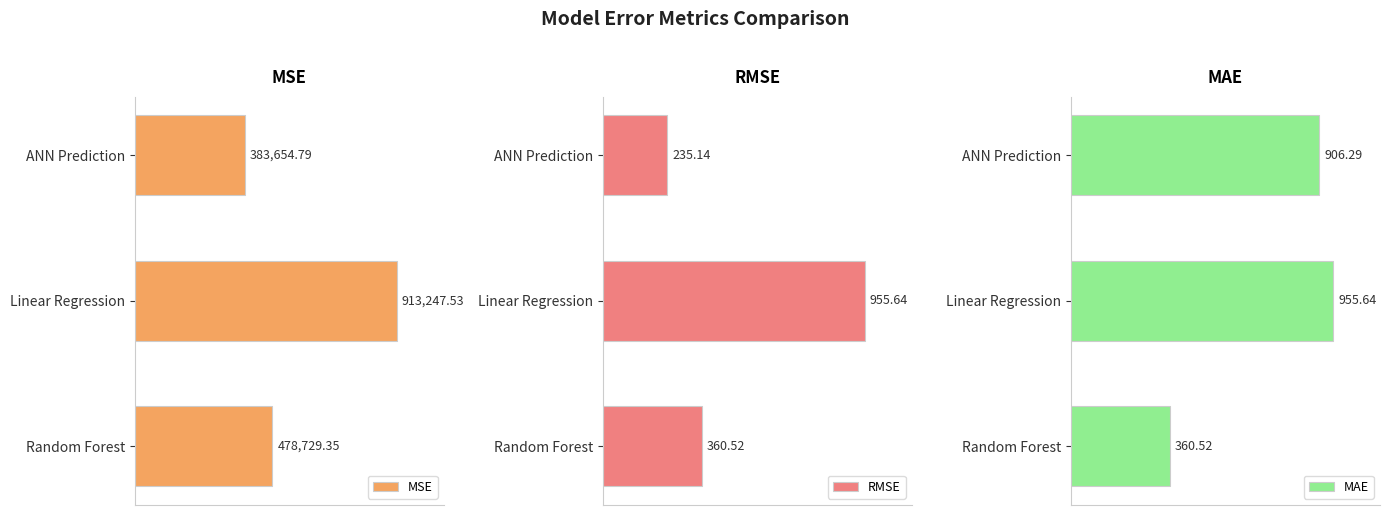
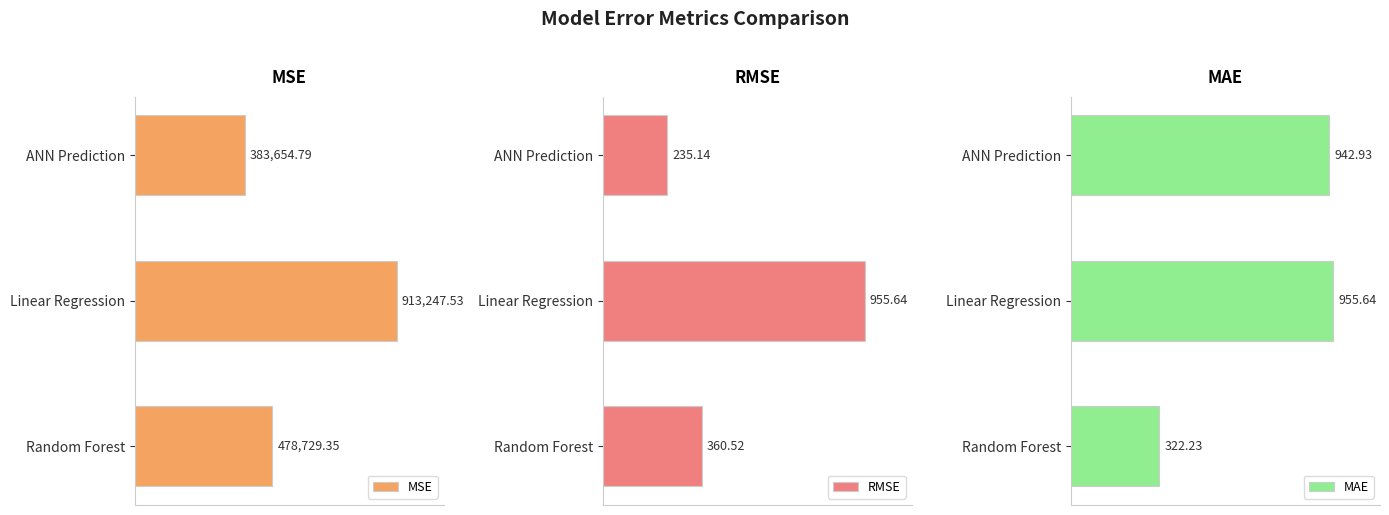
  {
    "MSE": {
      "ANN Prediction": "383,654.79",
      "Linear Regression": "913,247.53",
      "Random Forest": "478,729.35"
    },
    "RMSE": {
      "ANN Prediction": "235.14",
      "Linear Regression": "955.64",
      "Random Forest": "360.52"
    },
    "MAE": {
-     "ANN Prediction": "906.29",
+     "ANN Prediction": "942.93",
      "Linear Regression": "955.64",
-     "Random Forest": "360.52"
+     "Random Forest": "322.23"
    }
  }
